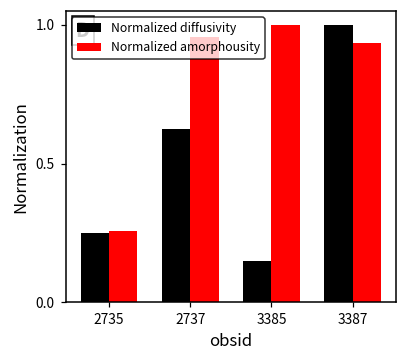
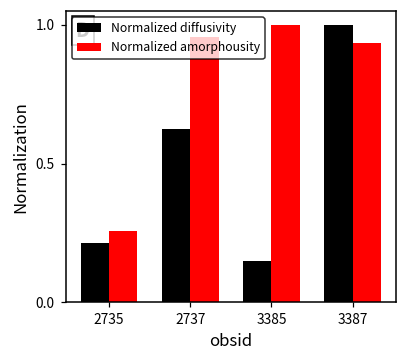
  {
    "Normalized diffusivity": {
-     "2735": 0.25,
+     "2735": 0.21,
      "2737": 0.62,
      "3385": 0.15,
      "3387": 1.00
    },
    "Normalized amorphousity": {
      "2735": 0.26,
      "3385": 1.00,
      "3387": 0.94
    }
  }
